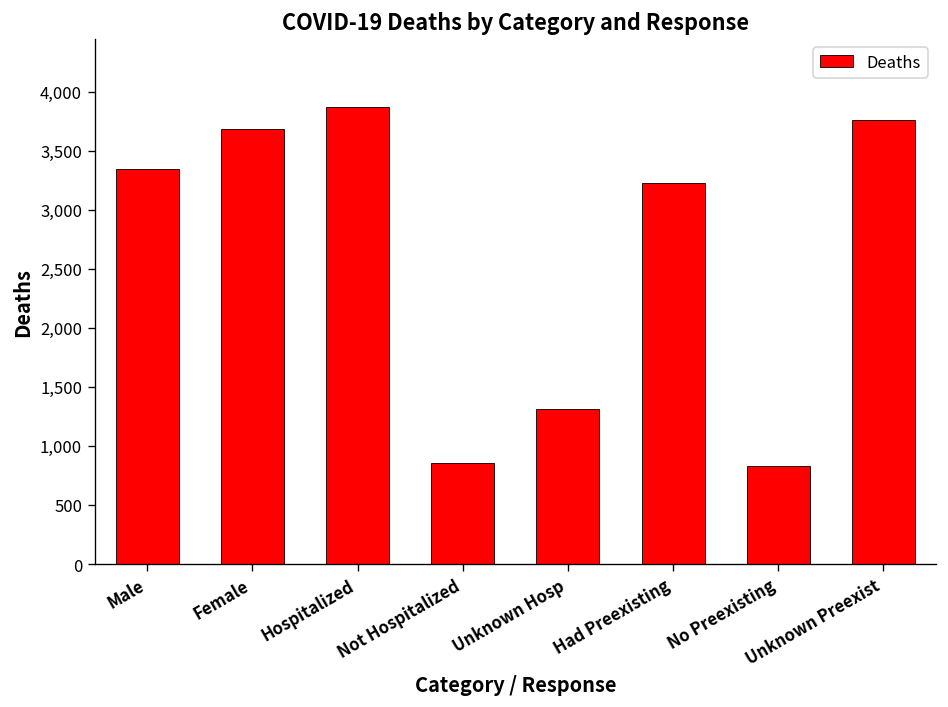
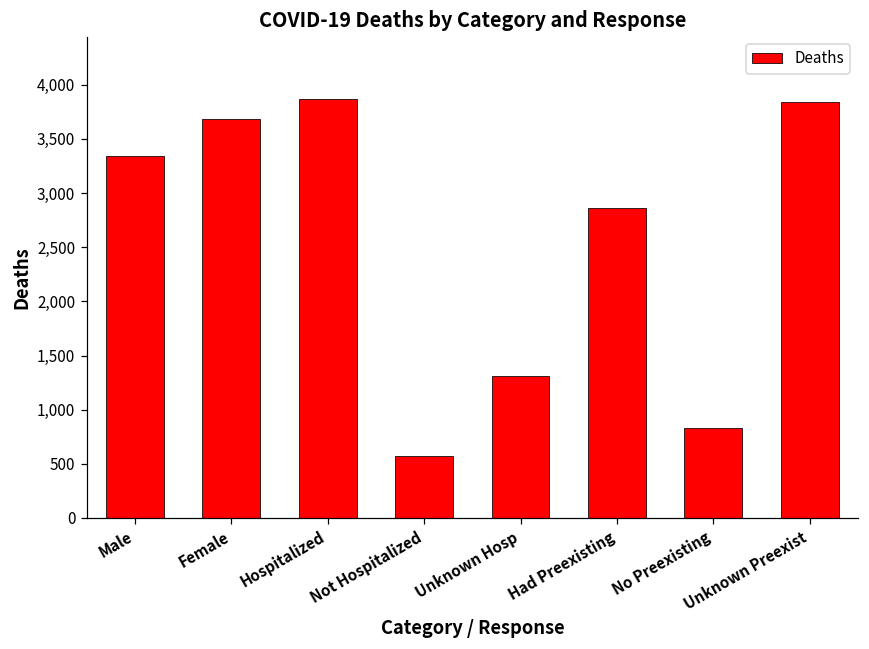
  {
    "Male": "3,300",
    "Female": "3,700",
    "Hospitalized": "3,900",
-   "Not Hospitalized": "900",
+   "Not Hospitalized": "600",
    "Unknown Hosp": "1,300",
-   "Had Preexisting": "3,200",
+   "Had Preexisting": "2,900",
    "No Preexisting": "800",
-   "Unknown Preexist": "3,760"
+   "Unknown Preexist": "3,850"
  }
